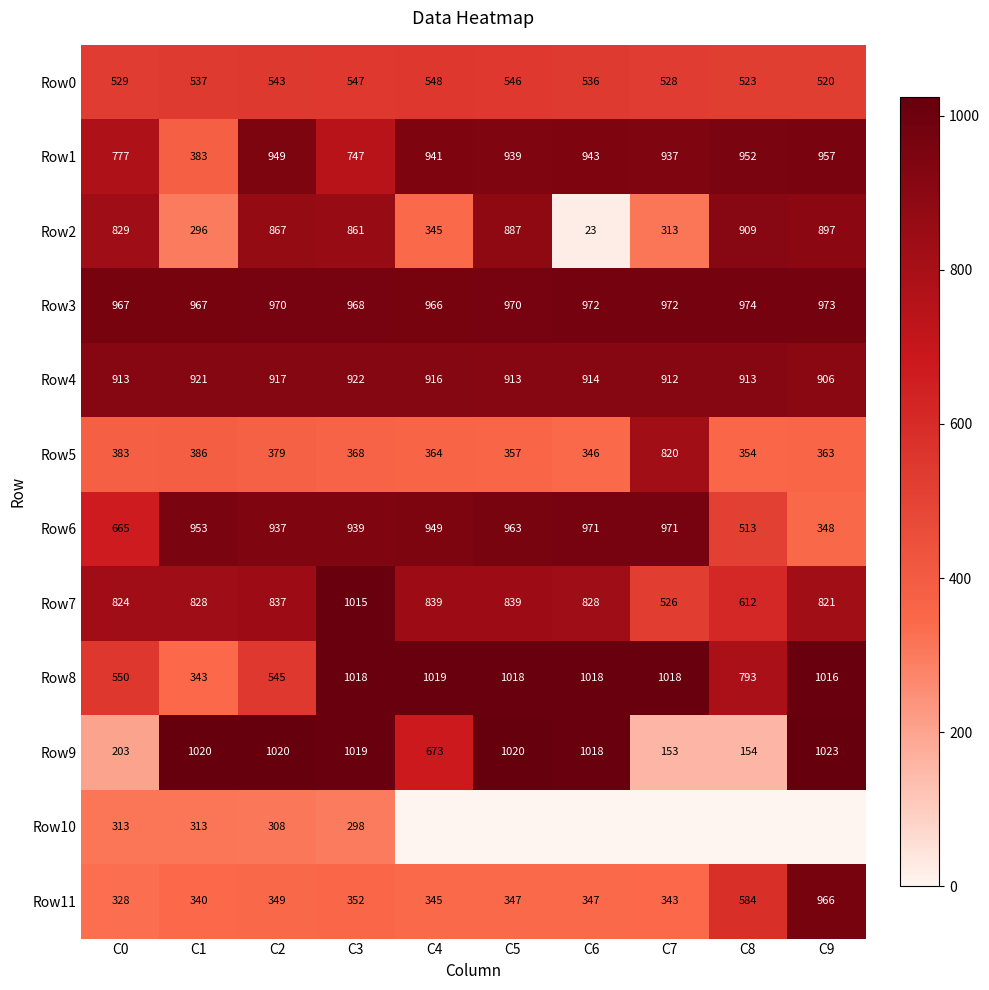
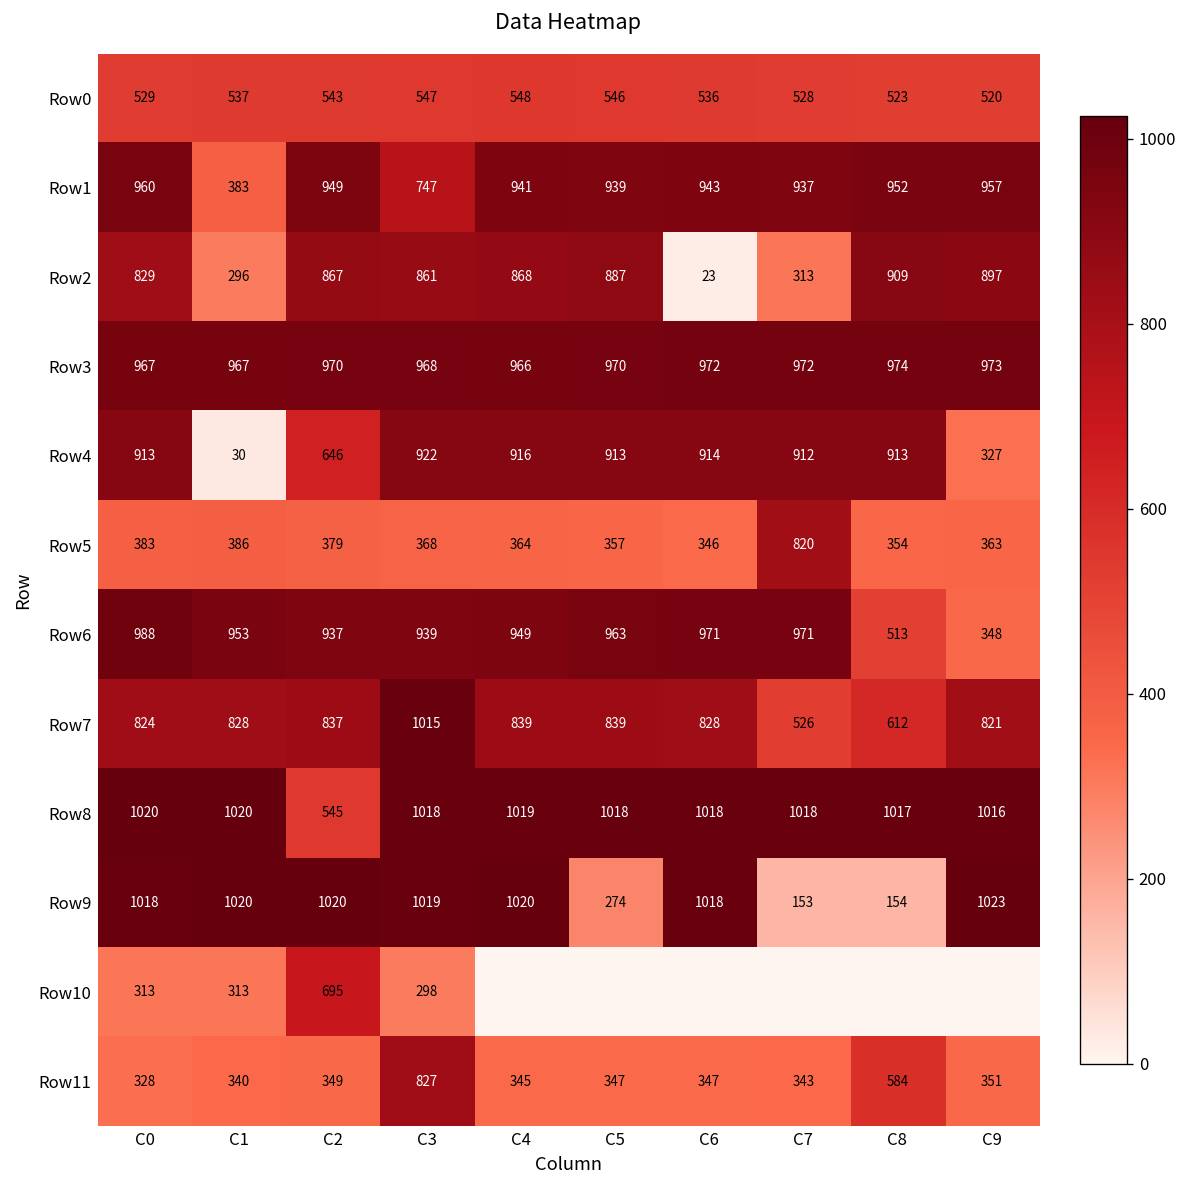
  {
    "Row0": {
      "C0": 529,
      "C1": 537,
      "C2": 543,
      "C3": 547,
      "C4": 548,
      "C5": 546,
      "C6": 536,
      "C7": 528,
      "C8": 523,
      "C9": 520
    },
    "Row1": {
-     "C0": 777,
+     "C0": 960,
      "C1": 383,
      "C2": 949,
      "C3": 747,
      "C4": 941,
      "C5": 939,
      "C6": 943,
      "C7": 937,
      "C8": 952,
      "C9": 957
    },
    "Row2": {
      "C0": 829,
      "C1": 296,
      "C2": 867,
      "C3": 861,
-     "C4": 345,
+     "C4": 868,
      "C5": 887,
      "C6": 23,
      "C7": 313,
      "C8": 909,
      "C9": 897
    },
    "Row3": {
      "C0": 967,
      "C1": 967,
      "C2": 970,
      "C3": 968,
      "C4": 966,
      "C5": 970,
      "C6": 972,
      "C7": 972,
      "C8": 974,
      "C9": 973
    },
    "Row4": {
      "C0": 913,
-     "C1": 921,
-     "C2": 917,
+     "C1": 30,
+     "C2": 646,
      "C3": 922,
      "C4": 916,
      "C5": 913,
      "C6": 914,
      "C7": 912,
      "C8": 913,
-     "C9": 906
+     "C9": 327
    },
    "Row5": {
      "C0": 383,
      "C1": 386,
      "C2": 379,
      "C3": 368,
      "C4": 364,
      "C5": 357,
      "C6": 346,
      "C7": 820,
      "C8": 354,
      "C9": 363
    },
    "Row6": {
-     "C0": 665,
+     "C0": 988,
      "C1": 953,
      "C2": 937,
      "C3": 939,
      "C4": 949,
      "C5": 963,
      "C6": 971,
      "C7": 971,
      "C8": 513,
      "C9": 348
    },
    "Row7": {
      "C0": 824,
      "C1": 828,
      "C2": 837,
      "C3": 1015,
      "C4": 839,
      "C5": 839,
      "C6": 828,
      "C7": 526,
      "C8": 612,
      "C9": 821
    },
    "Row8": {
-     "C0": 550,
-     "C1": 343,
+     "C0": 1020,
+     "C1": 1020,
      "C2": 545,
      "C3": 1018,
      "C4": 1019,
      "C5": 1018,
      "C6": 1018,
      "C7": 1018,
-     "C8": 793,
+     "C8": 1017,
      "C9": 1016
    },
    "Row9": {
-     "C0": 203,
+     "C0": 1018,
      "C1": 1020,
      "C2": 1020,
      "C3": 1019,
-     "C4": 673,
-     "C5": 1020,
+     "C4": 1020,
+     "C5": 274,
      "C6": 1018,
      "C7": 153,
      "C8": 154,
      "C9": 1023
    },
    "Row10": {
      "C0": 313,
      "C1": 313,
-     "C2": 308,
+     "C2": 695,
      "C3": 298
    },
    "Row11": {
      "C0": 328,
      "C1": 340,
      "C2": 349,
-     "C3": 352,
+     "C3": 827,
      "C4": 345,
      "C5": 347,
      "C6": 347,
      "C7": 343,
      "C8": 584,
-     "C9": 966
+     "C9": 351
    }
  }
